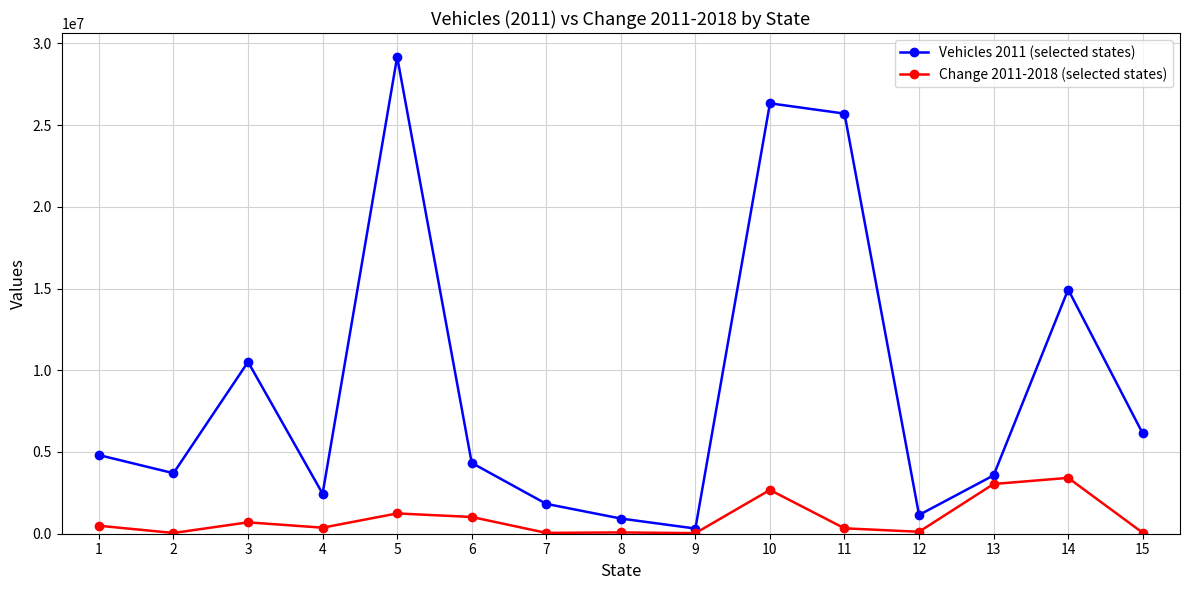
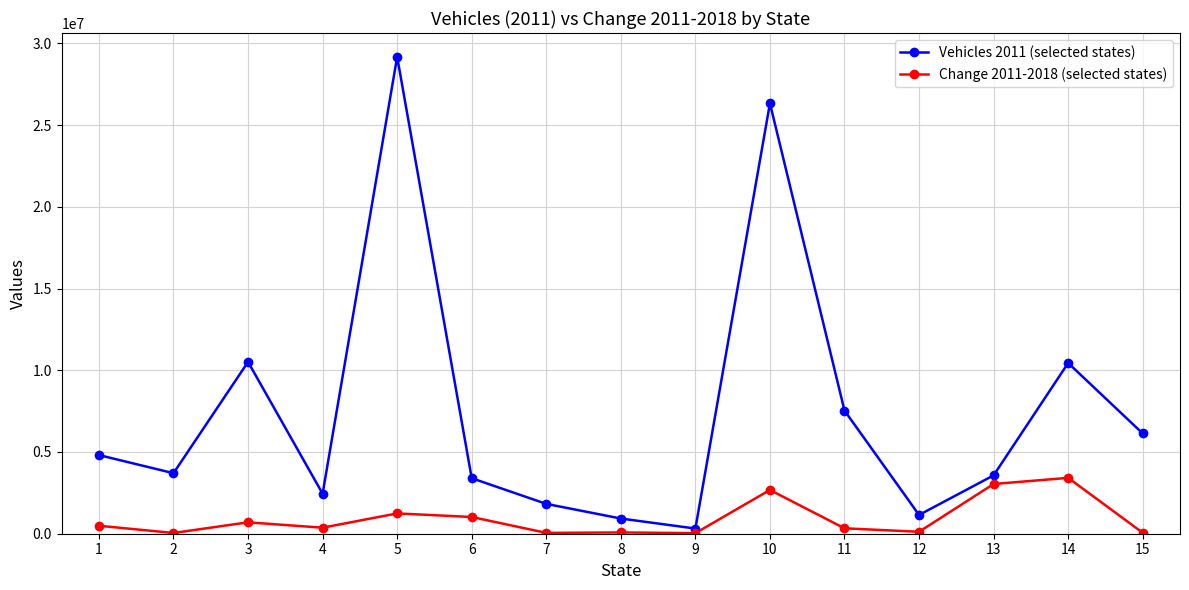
  {
    "Vehicles 2011 (selected states)": {
      "1": 4800000,
      "2": 3700000,
      "3": 10500000,
      "4": 2400000,
      "5": 29200000,
-     "6": 4300000,
+     "6": 3400000,
      "7": 1800000,
      "8": 900000,
      "9": 300000,
      "10": 26300000,
-     "11": 25700000,
+     "11": 7500000,
      "12": 1100000,
      "13": 3600000,
-     "14": 14900000,
+     "14": 10400000,
      "15": 6100000
    },
    "Change 2011-2018 (selected states)": {
      "1": 500000,
      "2": 0,
      "3": 700000,
      "4": 400000,
      "5": 1200000,
      "6": 1000000,
      "7": 100000,
      "8": 100000,
      "9": 0,
      "10": 2700000,
      "11": 300000,
      "12": 100000,
      "13": 3000000,
      "14": 3400000,
      "15": 100000
    }
  }
